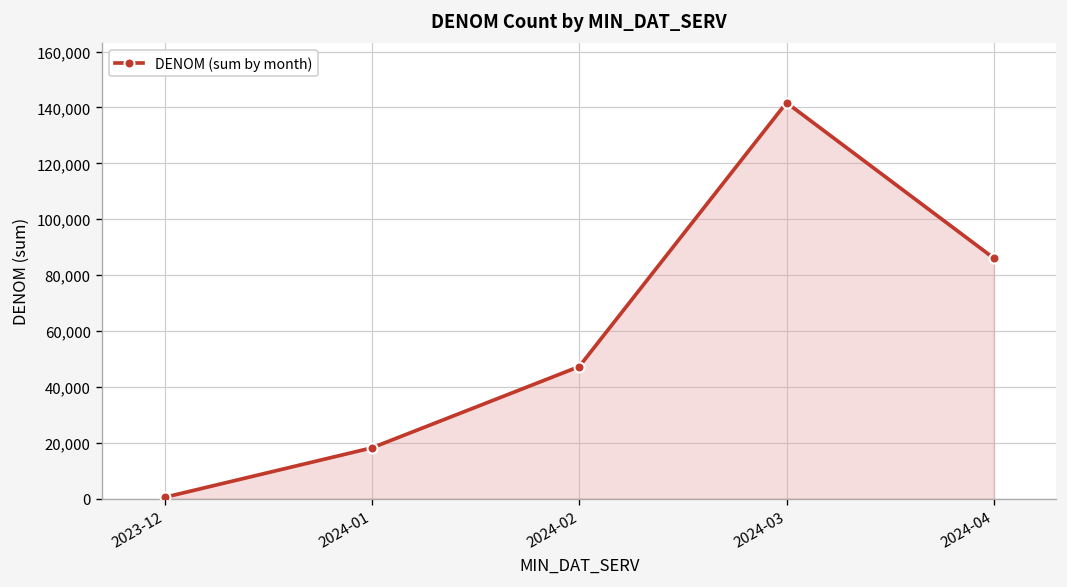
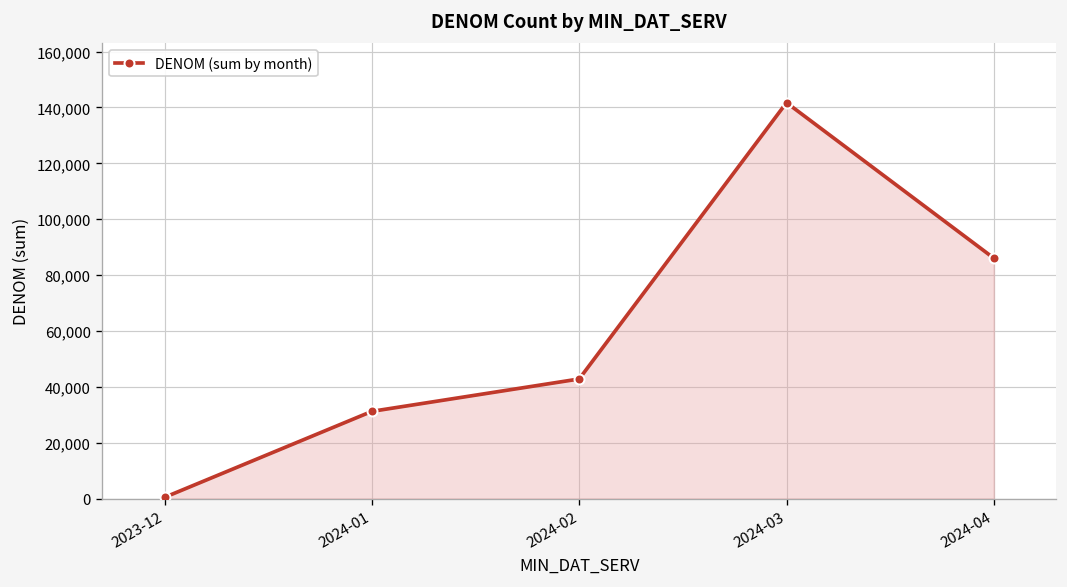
  {
    "2023-12": "0",
-   "2024-01": "18,000",
-   "2024-02": "47,000",
+   "2024-01": "31,000",
+   "2024-02": "43,000",
    "2024-03": "142,000",
    "2024-04": "86,000"
  }
